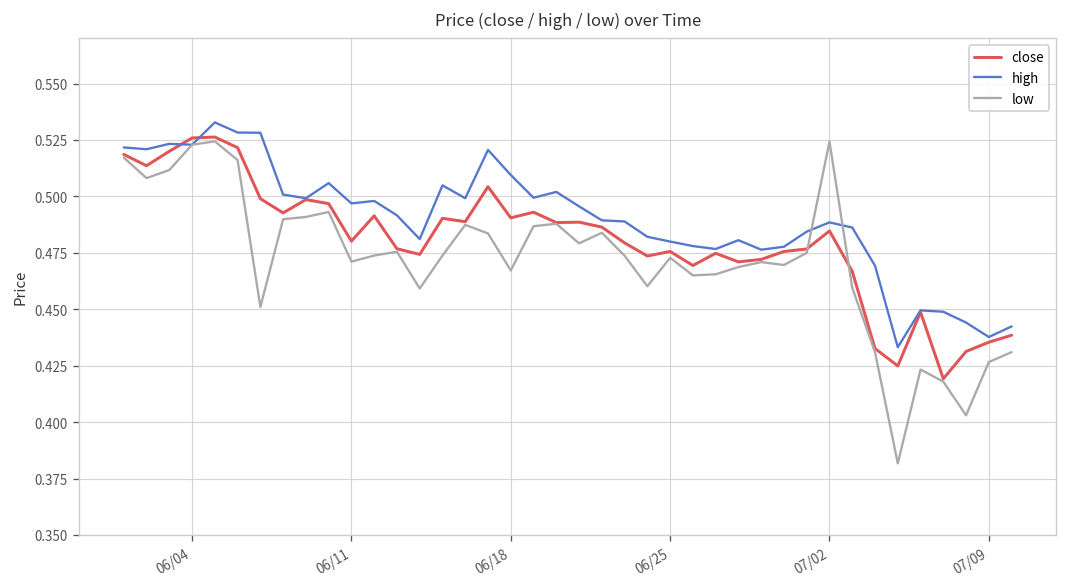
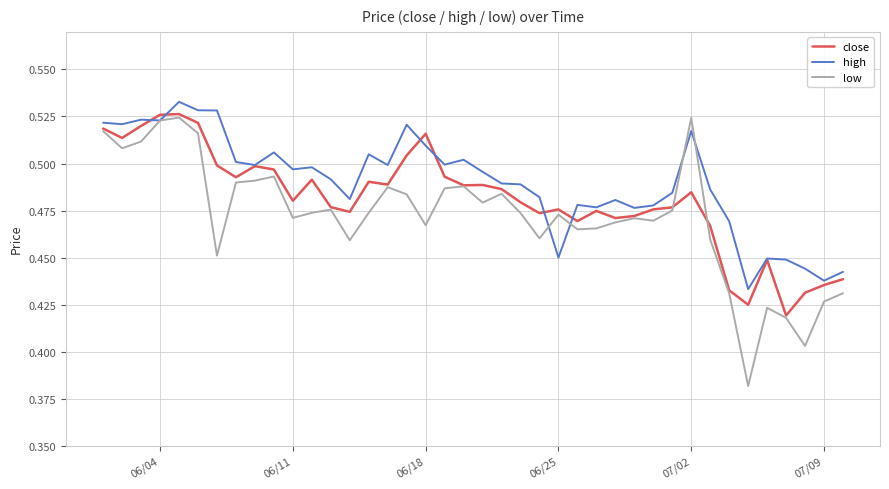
  {
    "close": {
      "06/04": 0.526,
      "06/11": 0.480,
-     "06/18": 0.491,
+     "06/18": 0.516,
      "06/25": 0.476,
      "07/02": 0.485,
      "07/09": 0.435
    },
    "high": {
      "06/11": 0.497,
      "06/18": 0.510,
-     "06/25": 0.48,
-     "07/02": 0.489,
+     "06/25": 0.45,
+     "07/02": 0.517,
      "07/09": 0.438
    },
    "low": {
      "06/11": 0.471,
      "06/18": 0.467,
      "06/25": 0.473,
      "07/02": 0.524,
      "07/09": 0.427
    }
  }
